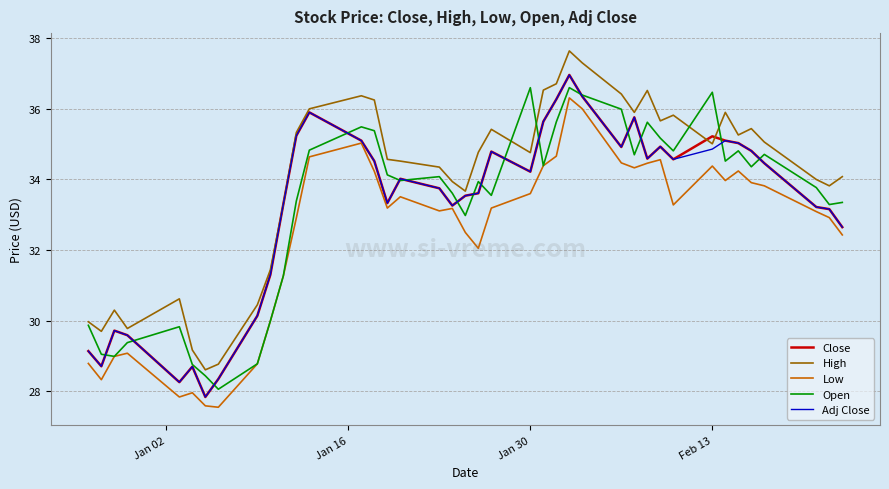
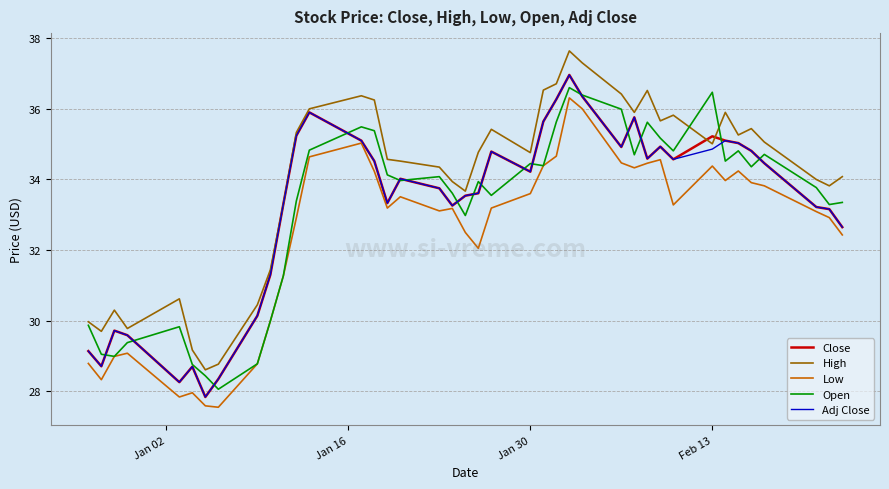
  {
    "Close": {
      "Feb 13": 35.2
    },
    "Open": {
-     "Jan 30": 36.6,
+     "Jan 30": 34.5,
      "Feb 13": 36.5
    },
    "Adj Close": {
      "Feb 13": 34.9
    }
  }
